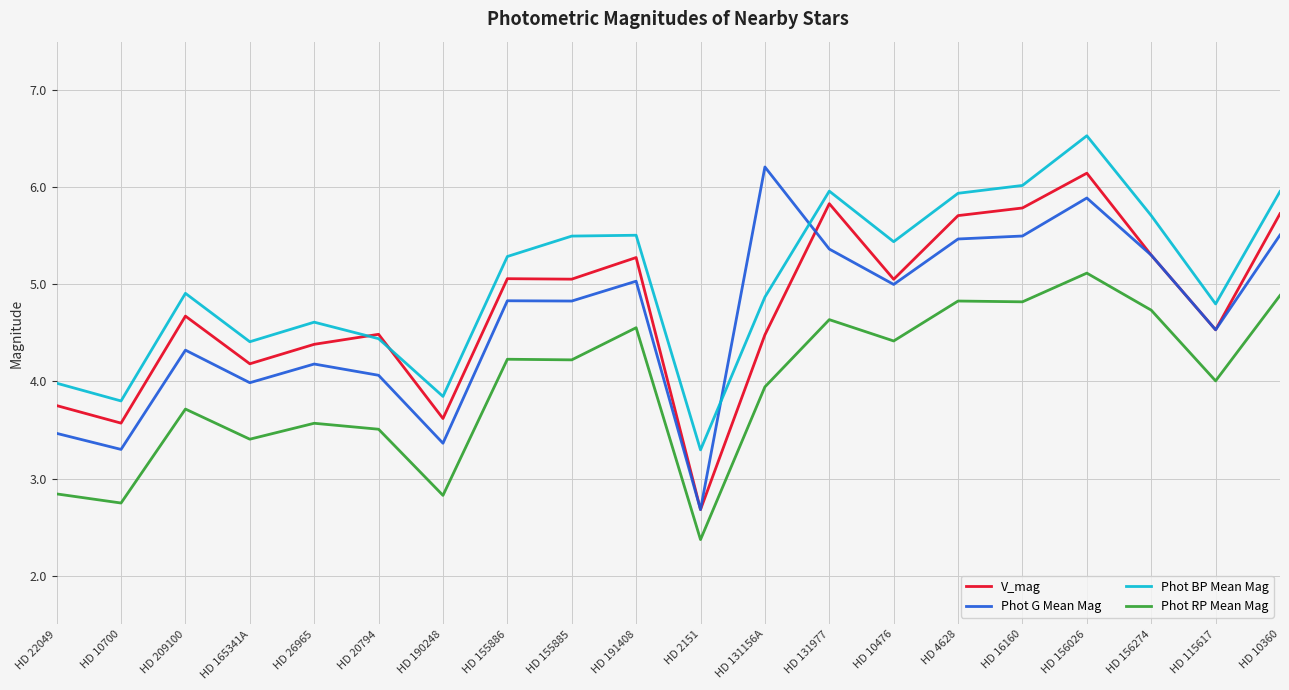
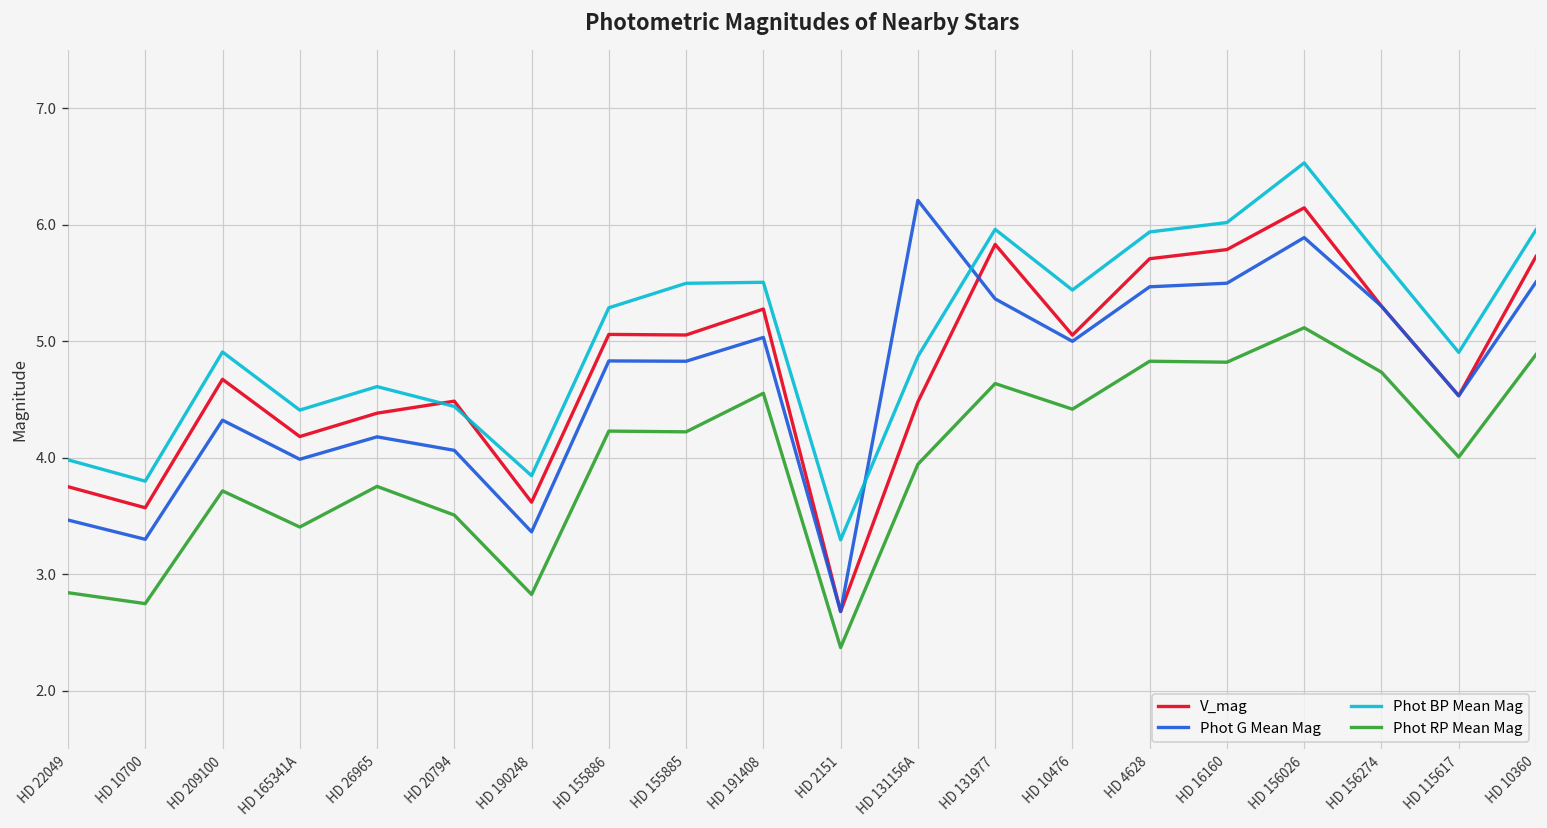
  {
    "V_mag": {
      "HD 22049": 3.8,
      "HD 10700": 3.6,
      "HD 209100": 4.7,
      "HD 165341A": 4.2,
      "HD 26965": 4.4,
      "HD 20794": 4.5,
      "HD 190248": 3.6,
      "HD 155886": 5.1,
      "HD 155885": 5.1,
      "HD 191408": 5.3,
      "HD 131156A": 4.5,
      "HD 131977": 5.8,
      "HD 10476": 5.1,
      "HD 4628": 5.7,
      "HD 16160": 5.8,
      "HD 156026": 6.1,
      "HD 10360": 5.7
    },
    "Phot G Mean Mag": {
      "HD 22049": 3.5,
      "HD 10700": 3.3,
      "HD 209100": 4.3,
      "HD 165341A": 4.0,
      "HD 26965": 4.2,
      "HD 20794": 4.1,
      "HD 190248": 3.4,
      "HD 155886": 4.8,
      "HD 155885": 4.8,
      "HD 191408": 5.0,
      "HD 131156A": 6.2,
      "HD 131977": 5.4,
      "HD 10476": 5.0,
      "HD 4628": 5.5,
      "HD 16160": 5.5,
      "HD 156026": 5.9,
      "HD 10360": 5.5
    },
    "Phot BP Mean Mag": {
      "HD 22049": 4.0,
      "HD 10700": 3.8,
      "HD 209100": 4.9,
      "HD 165341A": 4.4,
      "HD 26965": 4.6,
      "HD 20794": 4.4,
      "HD 190248": 3.8,
      "HD 155886": 5.3,
      "HD 155885": 5.5,
      "HD 191408": 5.5,
      "HD 2151": 3.3,
      "HD 131156A": 4.9,
      "HD 131977": 6.0,
      "HD 10476": 5.4,
      "HD 4628": 5.9,
      "HD 16160": 6.0,
      "HD 156026": 6.5,
      "HD 156274": 5.7,
-     "HD 115617": 4.8,
+     "HD 115617": 4.9,
      "HD 10360": 6.0
    },
    "Phot RP Mean Mag": {
      "HD 22049": 2.8,
      "HD 10700": 2.7,
      "HD 209100": 3.7,
      "HD 165341A": 3.4,
-     "HD 26965": 3.6,
+     "HD 26965": 3.8,
      "HD 20794": 3.5,
      "HD 190248": 2.8,
      "HD 155886": 4.2,
      "HD 155885": 4.2,
      "HD 191408": 4.6,
      "HD 2151": 2.4,
      "HD 131156A": 3.9,
      "HD 131977": 4.6,
      "HD 10476": 4.4,
      "HD 4628": 4.8,
      "HD 16160": 4.8,
      "HD 156026": 5.1,
      "HD 156274": 4.7,
      "HD 115617": 4.0,
      "HD 10360": 4.9
    }
  }
